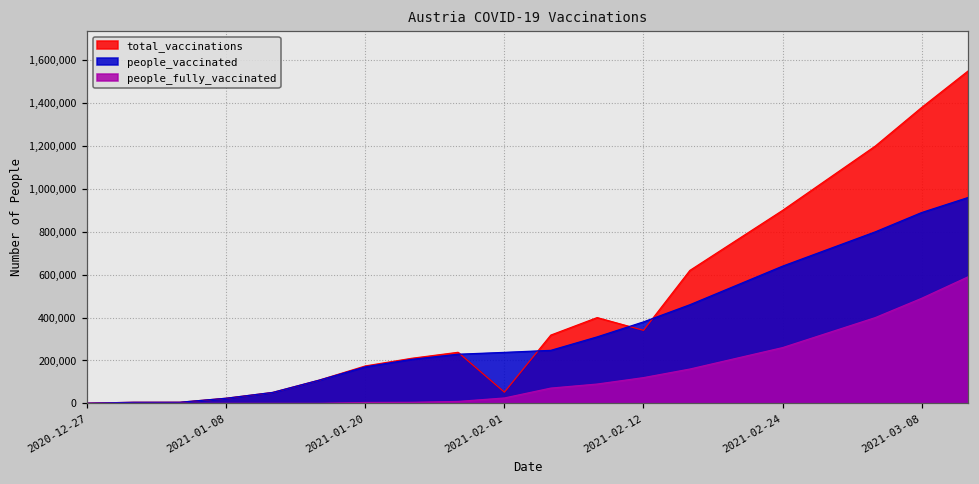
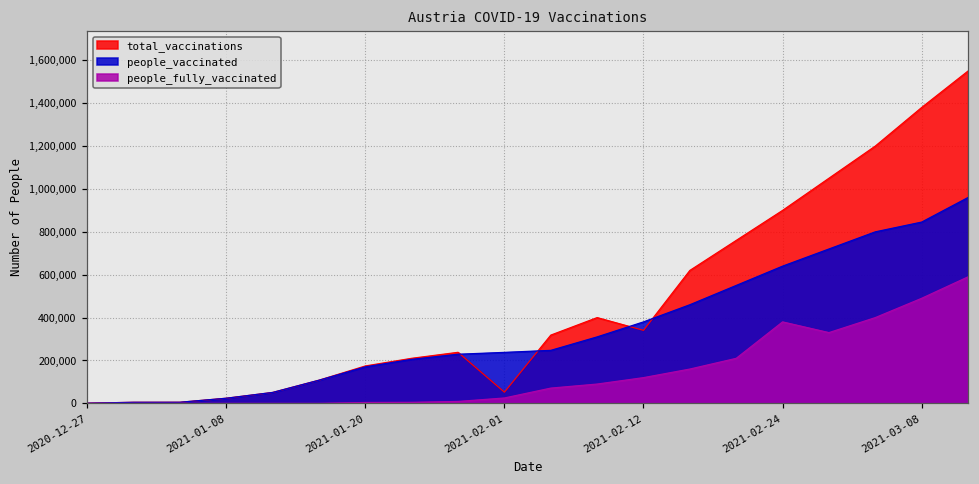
  {
    "total_vaccinations": {
      "2021-02-01": "50,000",
      "2021-02-12": "340,000",
      "2021-02-24": "900,000",
      "2021-03-08": "1,380,000"
    },
    "people_vaccinated": {
      "2021-02-01": "240,000",
      "2021-02-12": "380,000",
      "2021-02-24": "640,000",
-     "2021-03-08": "890,000"
+     "2021-03-08": "850,000"
    },
    "people_fully_vaccinated": {
      "2021-01-08": "0",
      "2021-01-20": "0",
      "2021-02-01": "30,000",
      "2021-02-12": "120,000",
-     "2021-02-24": "260,000",
+     "2021-02-24": "380,000",
      "2021-03-08": "490,000"
    }
  }
